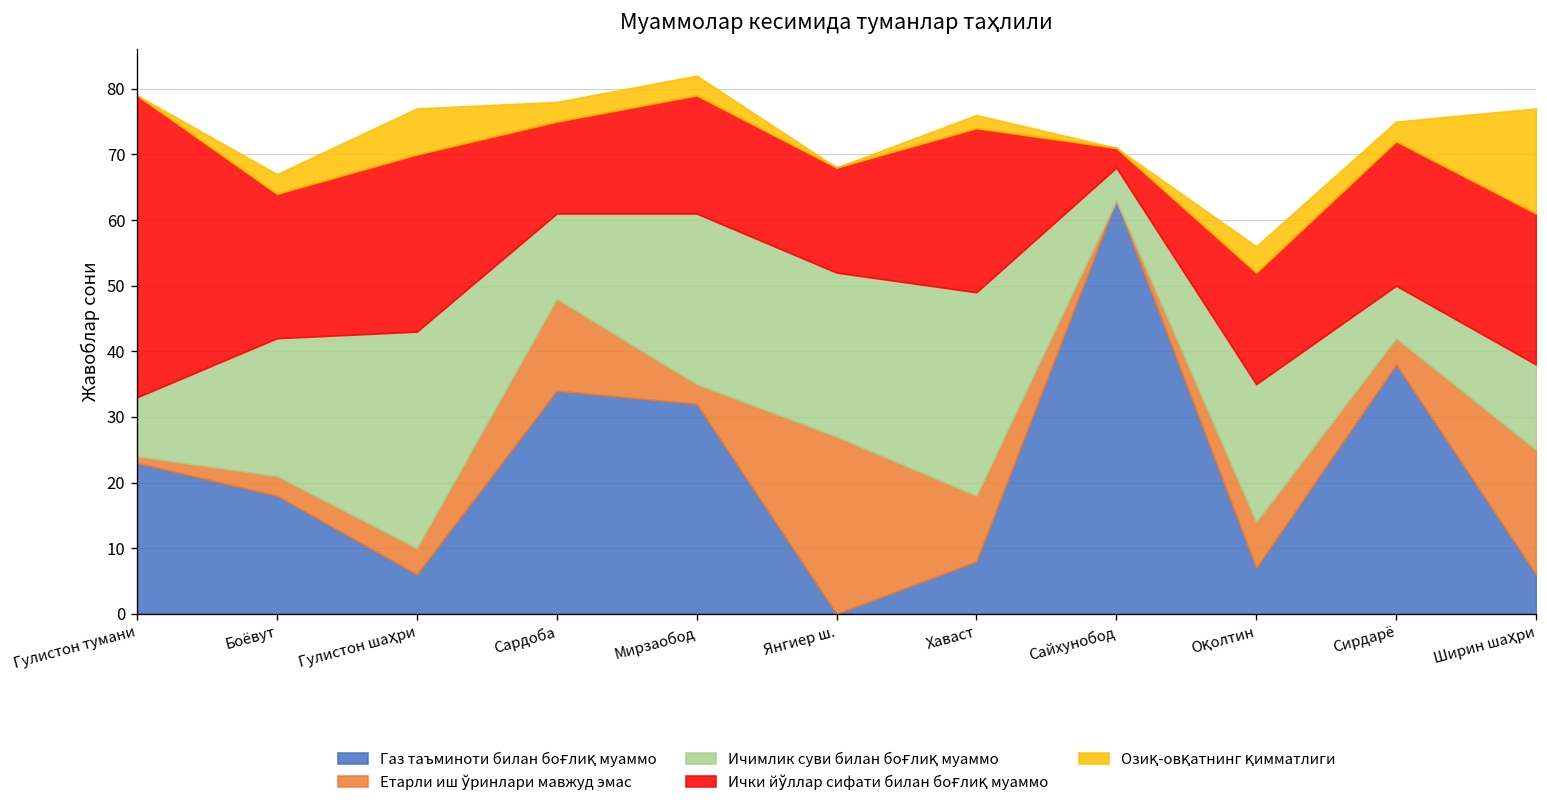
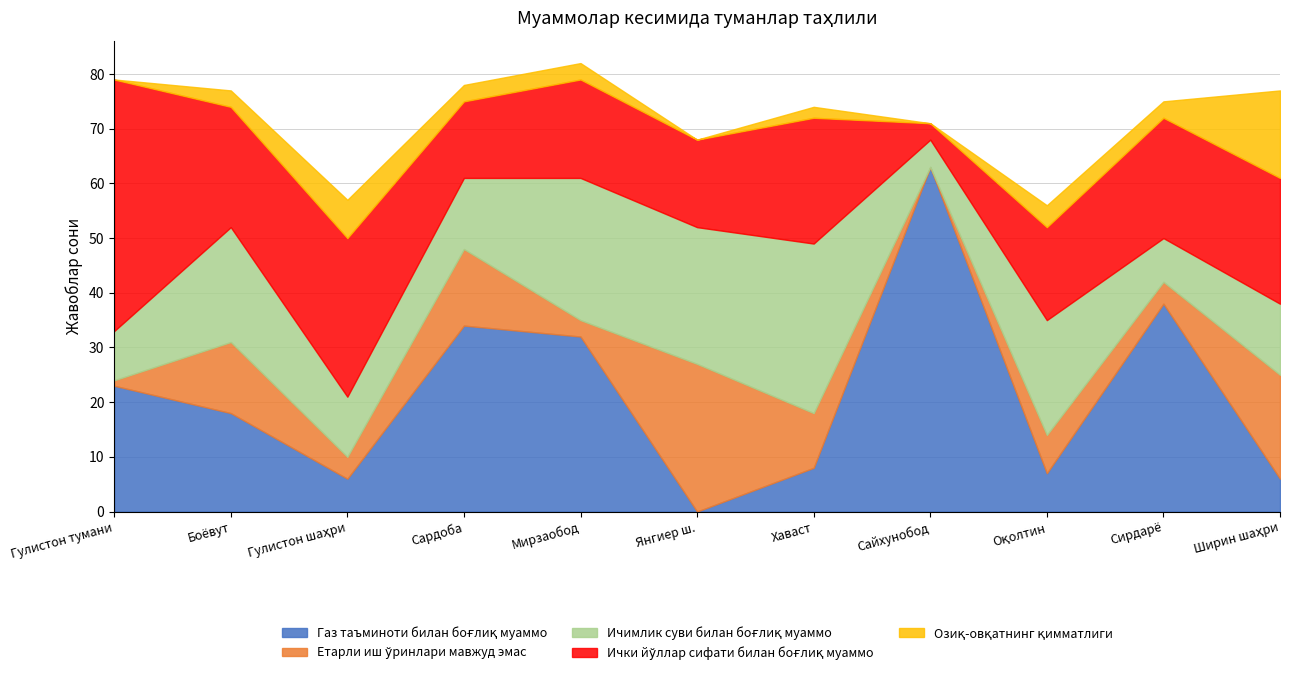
  {
    "Газ таъминоти билан боғлиқ муаммо": {
      "Гулистон тумани": 23,
      "Боёвут": 18,
      "Гулистон шаҳри": 6,
      "Сардоба": 34,
      "Мирзаобод": 32,
      "Янгиер ш.": 0,
      "Хаваст": 8,
      "Оқолтин": 7,
      "Сирдарё": 38,
      "Ширин шаҳри": 6
    },
    "Етарли иш ўринлари мавжуд эмас": {
      "Гулистон тумани": 1,
-     "Боёвут": 3,
+     "Боёвут": 13,
      "Гулистон шаҳри": 4,
      "Сардоба": 14,
      "Мирзаобод": 3,
      "Янгиер ш.": 27,
      "Хаваст": 10,
      "Оқолтин": 7,
      "Сирдарё": 4,
      "Ширин шаҳри": 19
    },
    "Ичимлик суви билан боғлиқ муаммо": {
      "Гулистон тумани": 9,
      "Боёвут": 21,
-     "Гулистон шаҳри": 33,
+     "Гулистон шаҳри": 11,
      "Сардоба": 13,
      "Мирзаобод": 26,
      "Янгиер ш.": 25,
      "Хаваст": 31,
      "Сайхунобод": 5,
      "Оқолтин": 21,
      "Сирдарё": 8,
      "Ширин шаҳри": 13
    },
    "Ички йўллар сифати билан боғлиқ муаммо": {
      "Боёвут": 22,
-     "Гулистон шаҳри": 27,
+     "Гулистон шаҳри": 29,
      "Сардоба": 14,
      "Мирзаобод": 18,
-     "Хаваст": 25,
+     "Хаваст": 23,
      "Оқолтин": 17,
      "Сирдарё": 22,
      "Ширин шаҳри": 23
    },
    "Озиқ-овқатнинг қимматлиги": {
      "Боёвут": 3,
      "Гулистон шаҳри": 7,
      "Сардоба": 3,
      "Мирзаобод": 3,
      "Хаваст": 2,
      "Оқолтин": 4,
      "Сирдарё": 3,
      "Ширин шаҳри": 16
    }
  }
